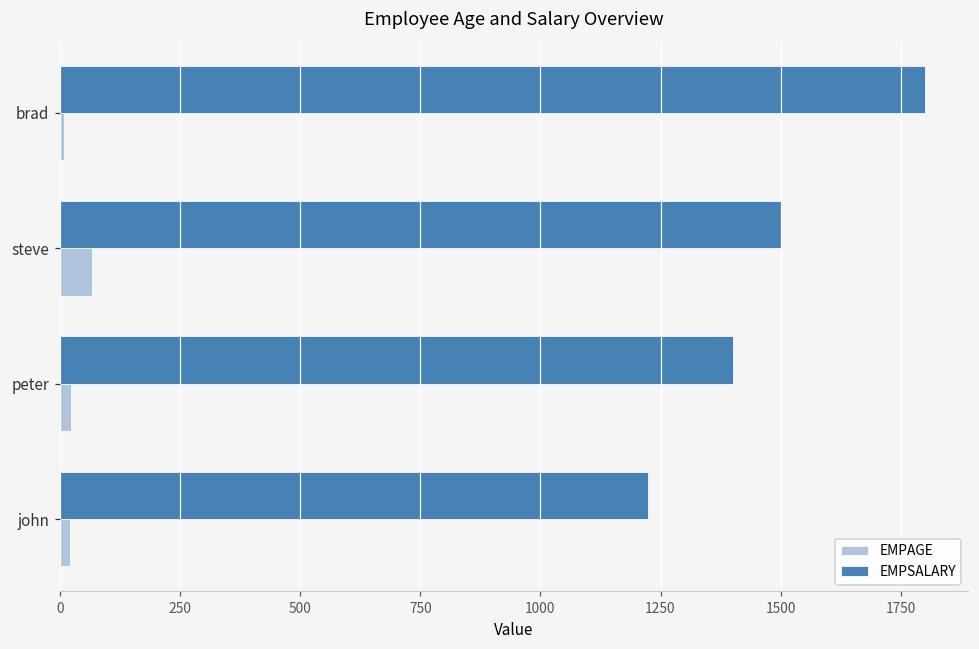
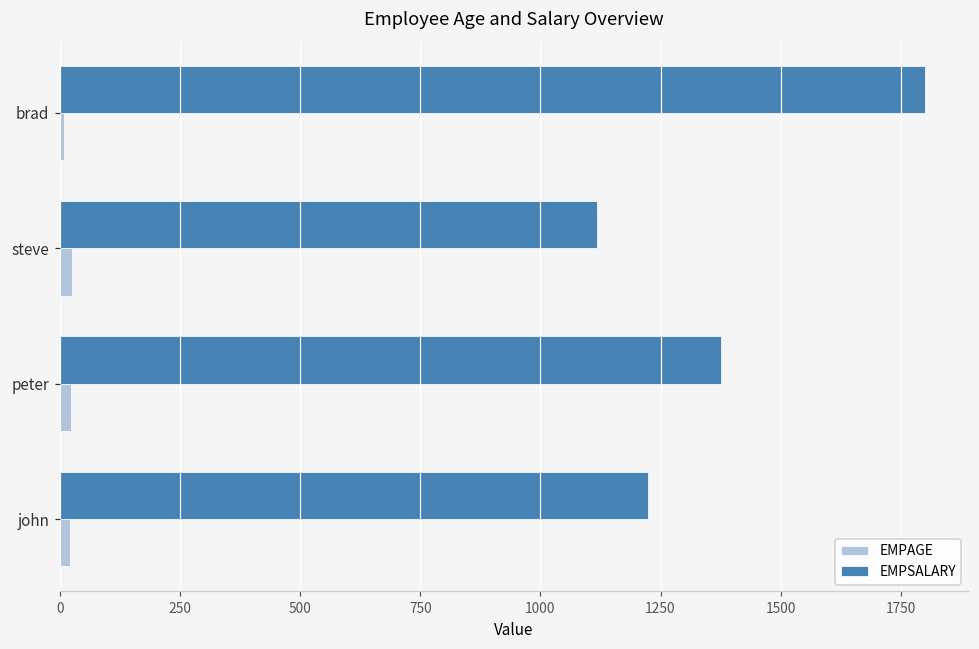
  {
    "EMPAGE": {
      "brad": 10,
-     "steve": 70,
+     "steve": 30,
      "peter": 20,
      "john": 20
    },
    "EMPSALARY": {
      "brad": 1800,
-     "steve": 1500,
-     "peter": 1400,
+     "steve": 1120,
+     "peter": 1380,
      "john": 1230
    }
  }
